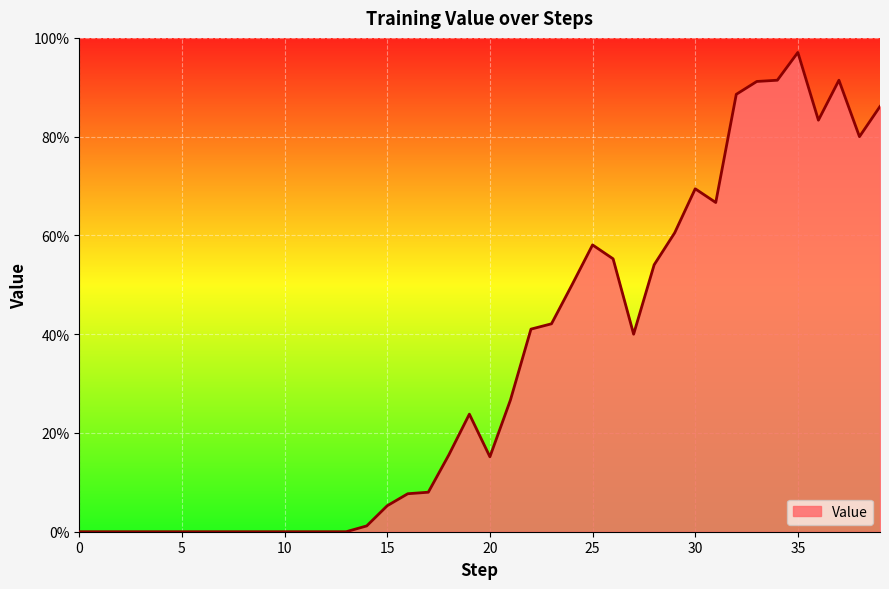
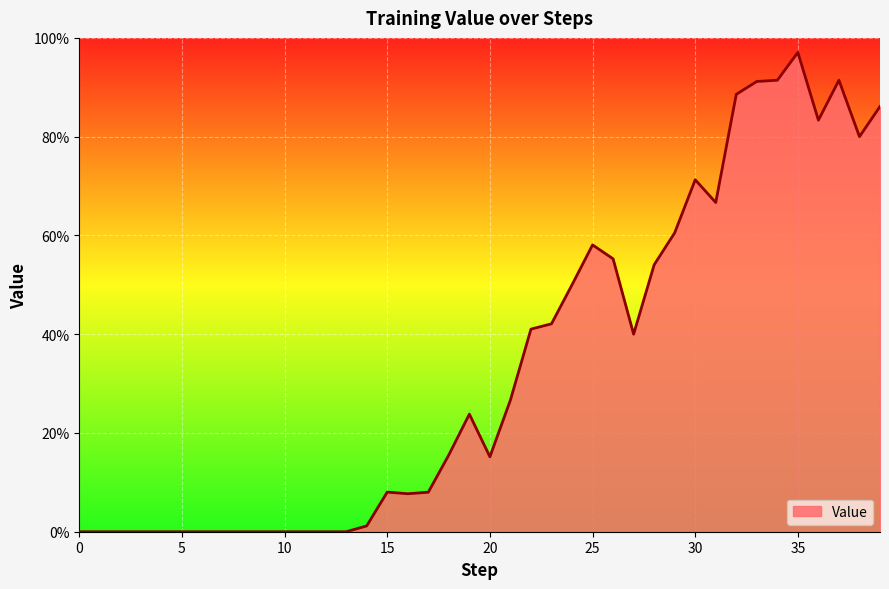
  {
    "0": "0%",
    "5": "0%",
    "10": "0%",
-   "15": "5%",
+   "15": "8%",
    "20": "15%",
    "25": "58%",
-   "30": "69%",
+   "30": "71%",
    "35": "97%"
  }
